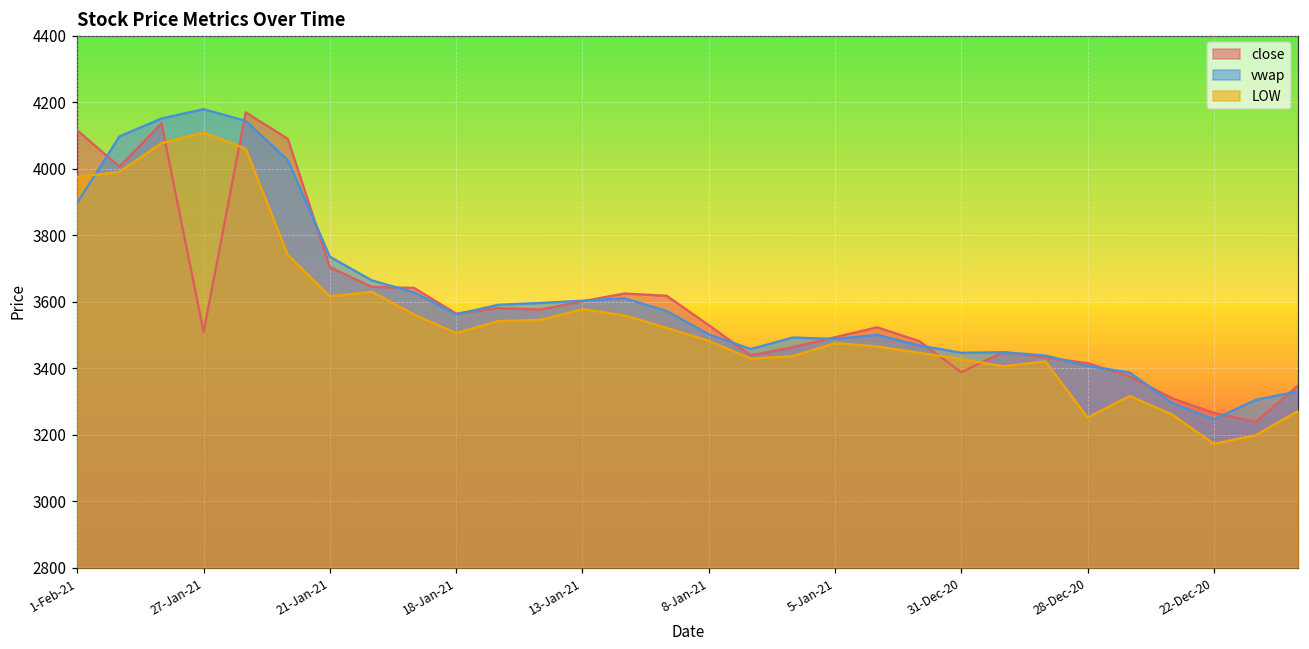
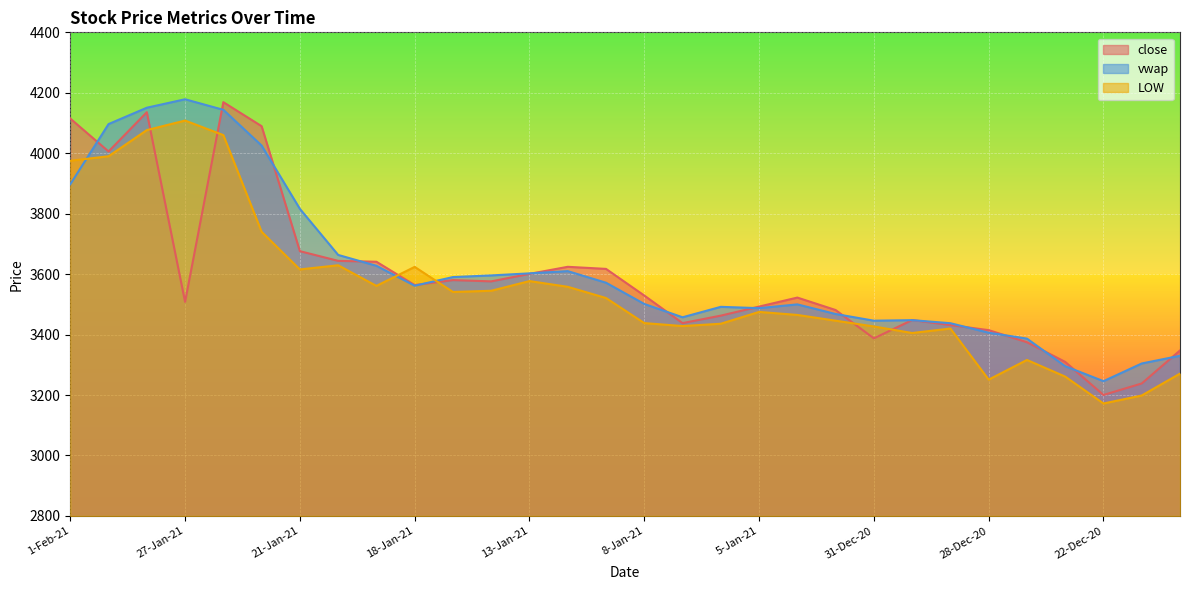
  {
    "close": {
      "1-Feb-21": 4110,
      "27-Jan-21": 3510,
-     "21-Jan-21": 3700,
+     "21-Jan-21": 3680,
      "8-Jan-21": 3530,
      "31-Dec-20": 3390,
      "28-Dec-20": 3410,
-     "22-Dec-20": 3270
+     "22-Dec-20": 3200
    },
    "vwap": {
      "1-Feb-21": 3900,
      "27-Jan-21": 4180,
-     "21-Jan-21": 3730,
+     "21-Jan-21": 3820,
      "8-Jan-21": 3500,
      "31-Dec-20": 3450,
      "28-Dec-20": 3410,
      "22-Dec-20": 3250
    },
    "LOW": {
      "1-Feb-21": 3980,
      "27-Jan-21": 4110,
      "21-Jan-21": 3620,
-     "18-Jan-21": 3510,
+     "18-Jan-21": 3620,
      "13-Jan-21": 3580,
-     "8-Jan-21": 3480,
+     "8-Jan-21": 3440,
      "5-Jan-21": 3480,
      "31-Dec-20": 3430,
      "28-Dec-20": 3250,
      "22-Dec-20": 3170
    }
  }
